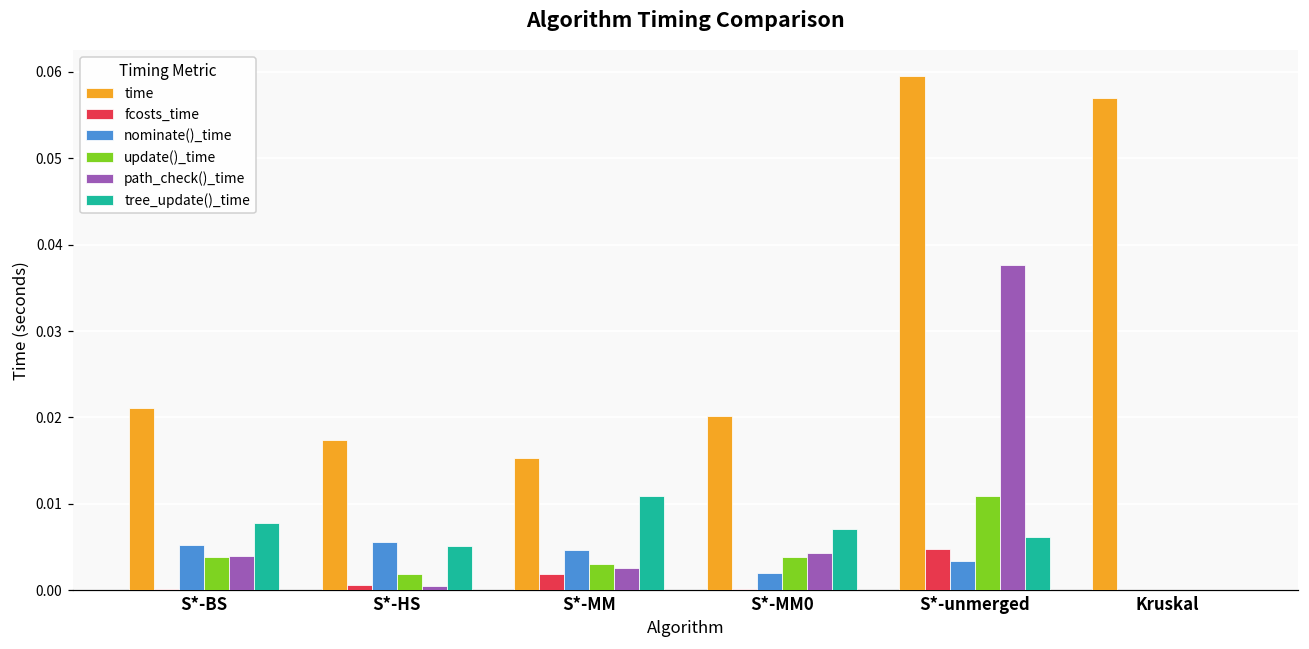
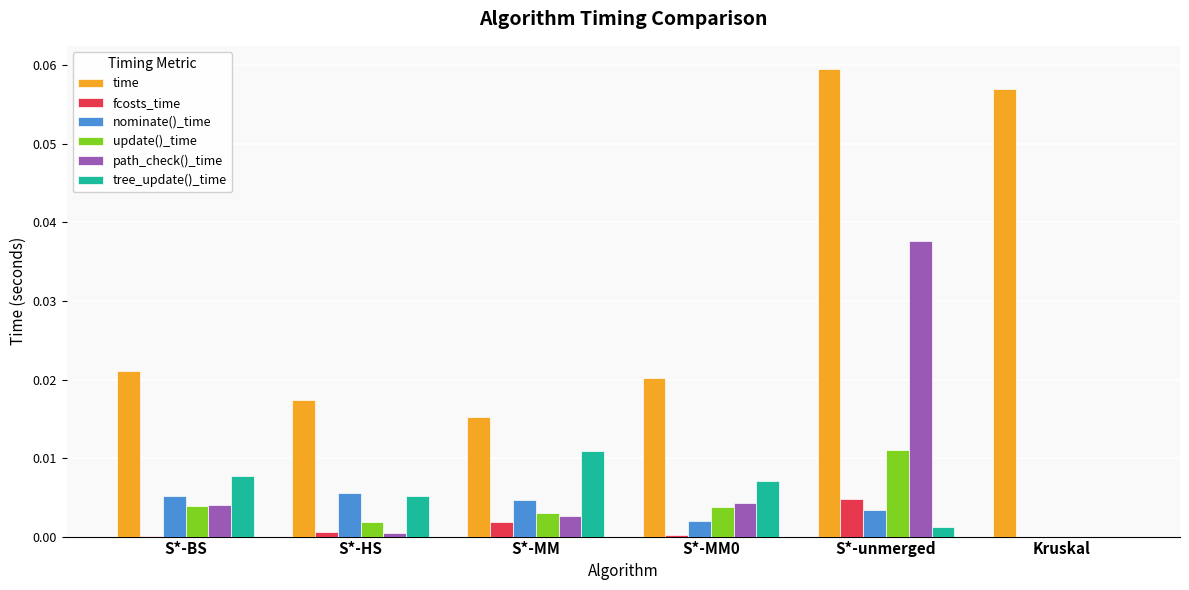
  {
    "time": {
      "S*-BS": 0.021,
      "S*-HS": 0.017,
      "S*-MM": 0.015,
      "S*-MM0": 0.020,
      "S*-unmerged": 0.060,
      "Kruskal": 0.057
    },
    "fcosts_time": {
      "S*-HS": 0.001,
      "S*-MM": 0.002,
      "S*-unmerged": 0.005,
      "Kruskal": 0.000
    },
    "nominate()_time": {
      "S*-BS": 0.005,
      "S*-HS": 0.006,
      "S*-MM": 0.005,
      "S*-MM0": 0.002,
      "S*-unmerged": 0.003,
      "Kruskal": 0.000
    },
    "update()_time": {
      "S*-BS": 0.004,
      "S*-HS": 0.002,
      "S*-MM": 0.003,
      "S*-MM0": 0.004,
      "S*-unmerged": 0.011,
      "Kruskal": 0.000
    },
    "path_check()_time": {
      "S*-BS": 0.004,
      "S*-HS": 0.001,
      "S*-MM": 0.003,
      "S*-MM0": 0.004,
      "S*-unmerged": 0.038,
      "Kruskal": 0.000
    },
    "tree_update()_time": {
      "S*-BS": 0.008,
      "S*-HS": 0.005,
      "S*-MM": 0.011,
      "S*-MM0": 0.007,
-     "S*-unmerged": 0.006,
+     "S*-unmerged": 0.001,
      "Kruskal": 0.000
    }
  }
